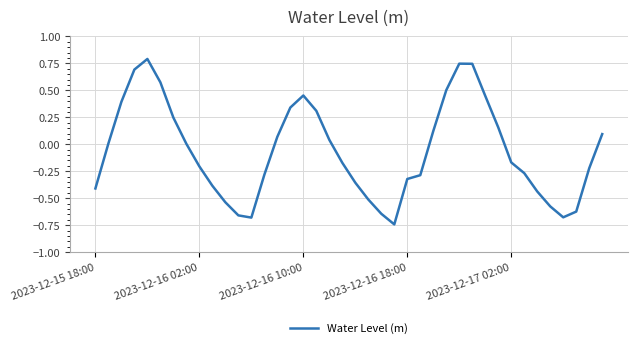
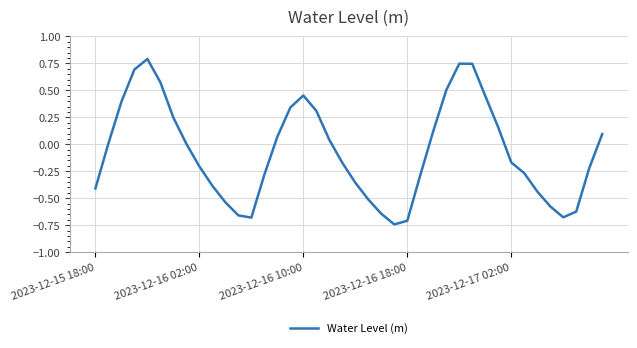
  {
    "2023-12-15 18:00": -0.41,
    "2023-12-16 02:00": -0.20,
    "2023-12-16 10:00": 0.45,
-   "2023-12-16 18:00": -0.32,
+   "2023-12-16 18:00": -0.71,
    "2023-12-17 02:00": -0.17
  }
